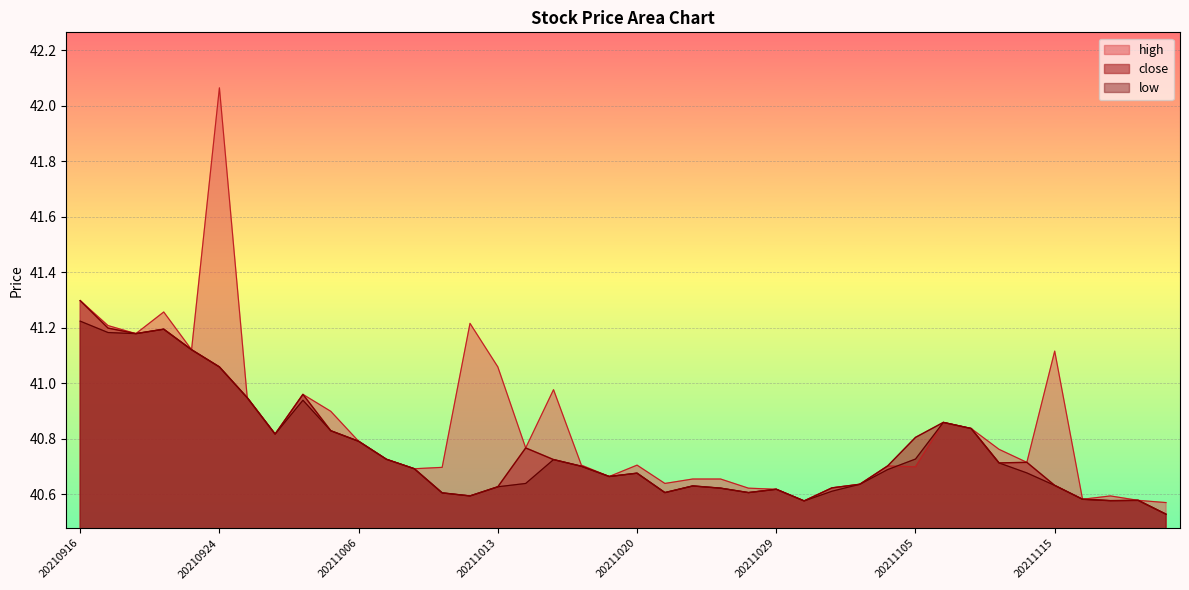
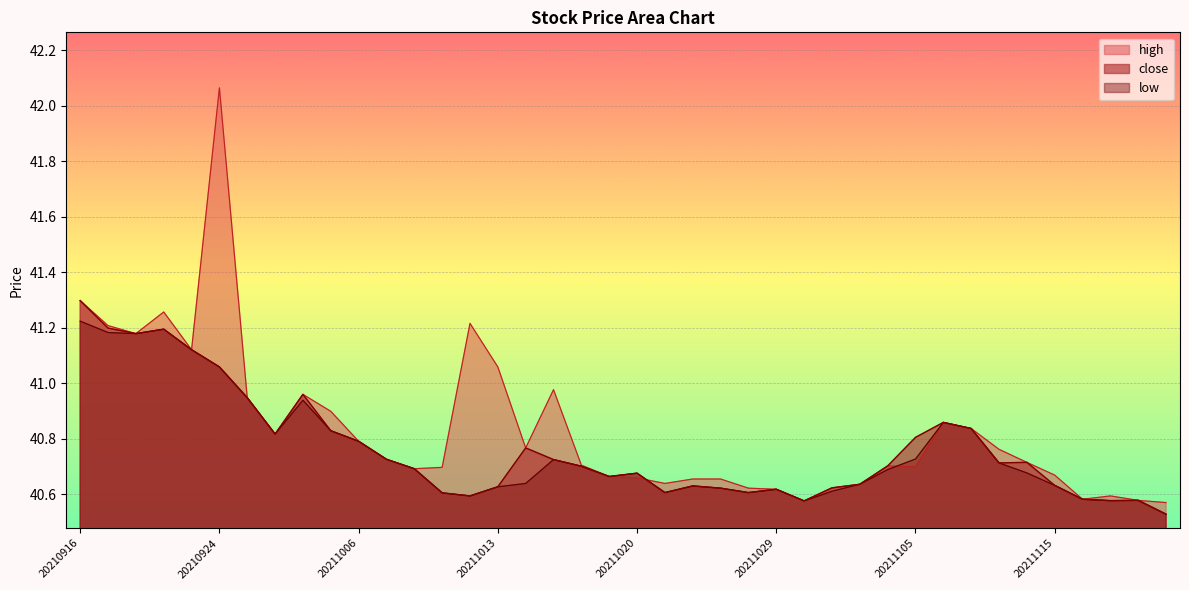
  {
    "high": {
      "20210924": 42.07,
      "20211013": 41.06,
-     "20211020": 40.71,
+     "20211020": 40.66,
      "20211105": 40.70,
-     "20211115": 41.12
+     "20211115": 40.67
    }
  }
